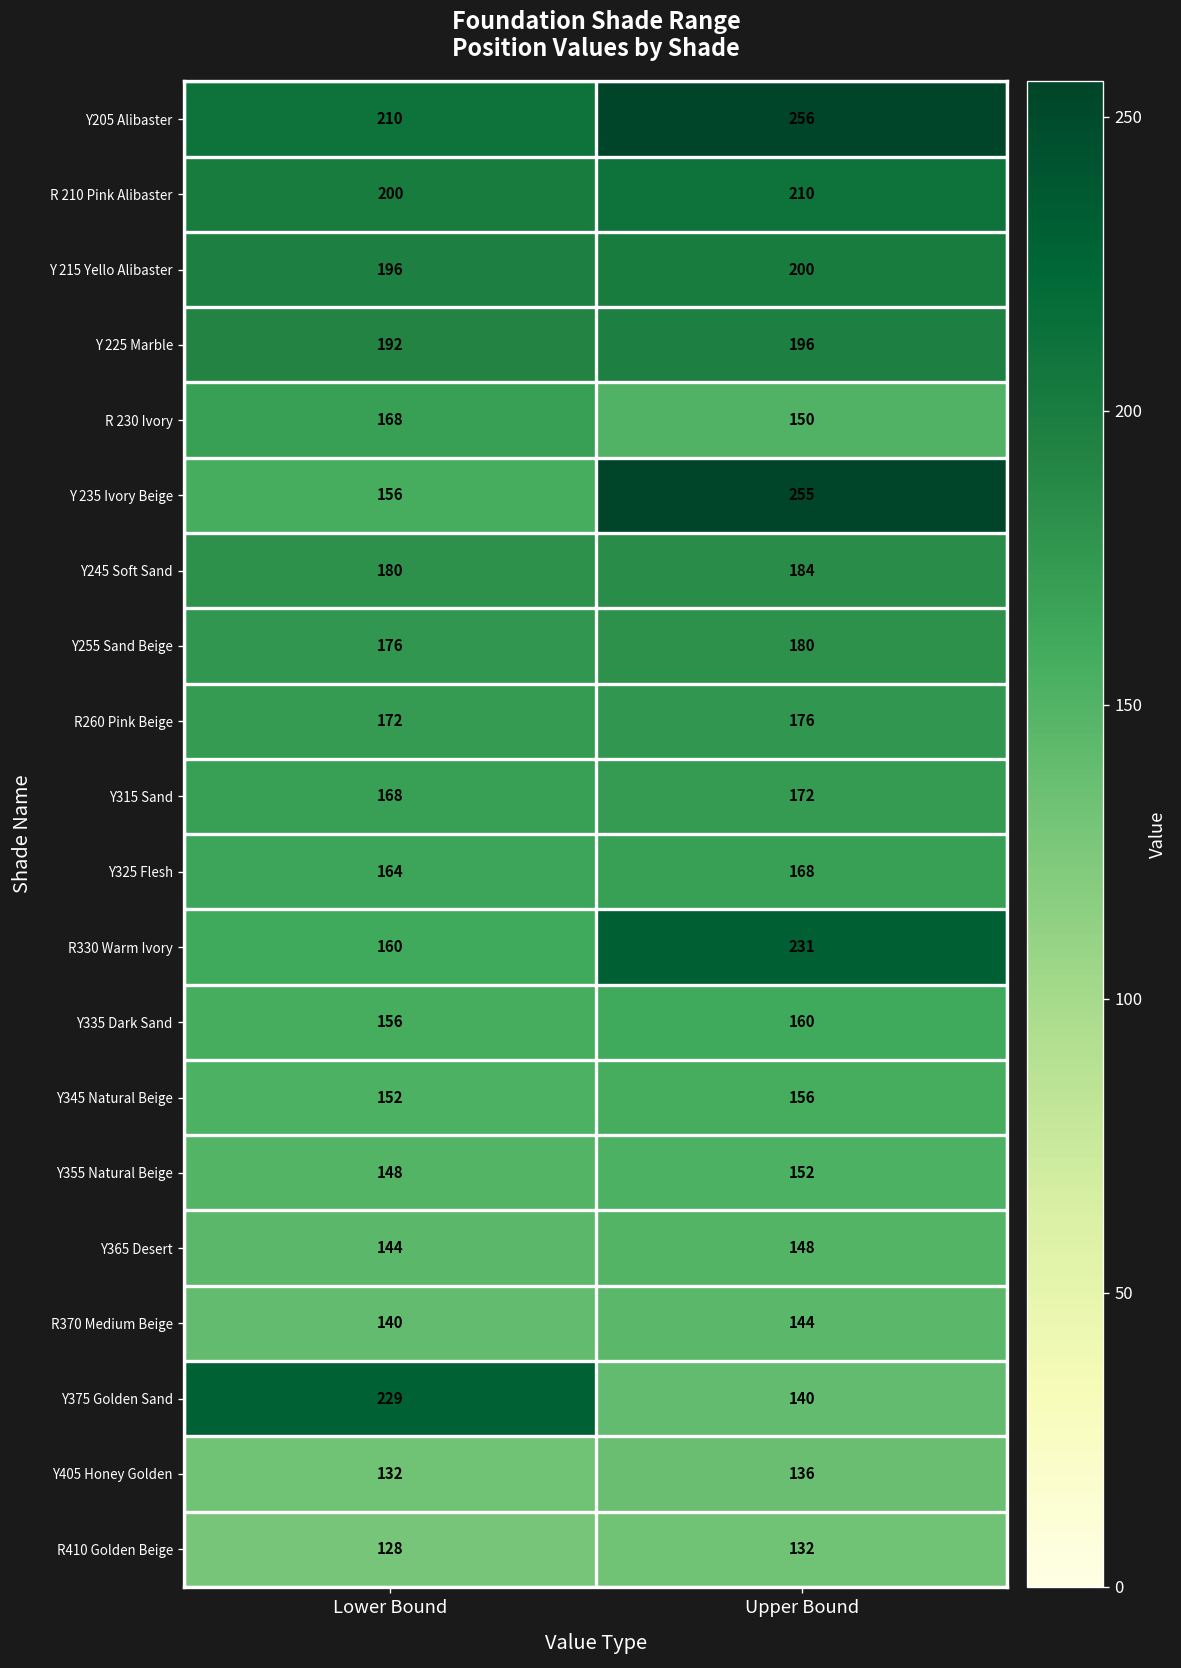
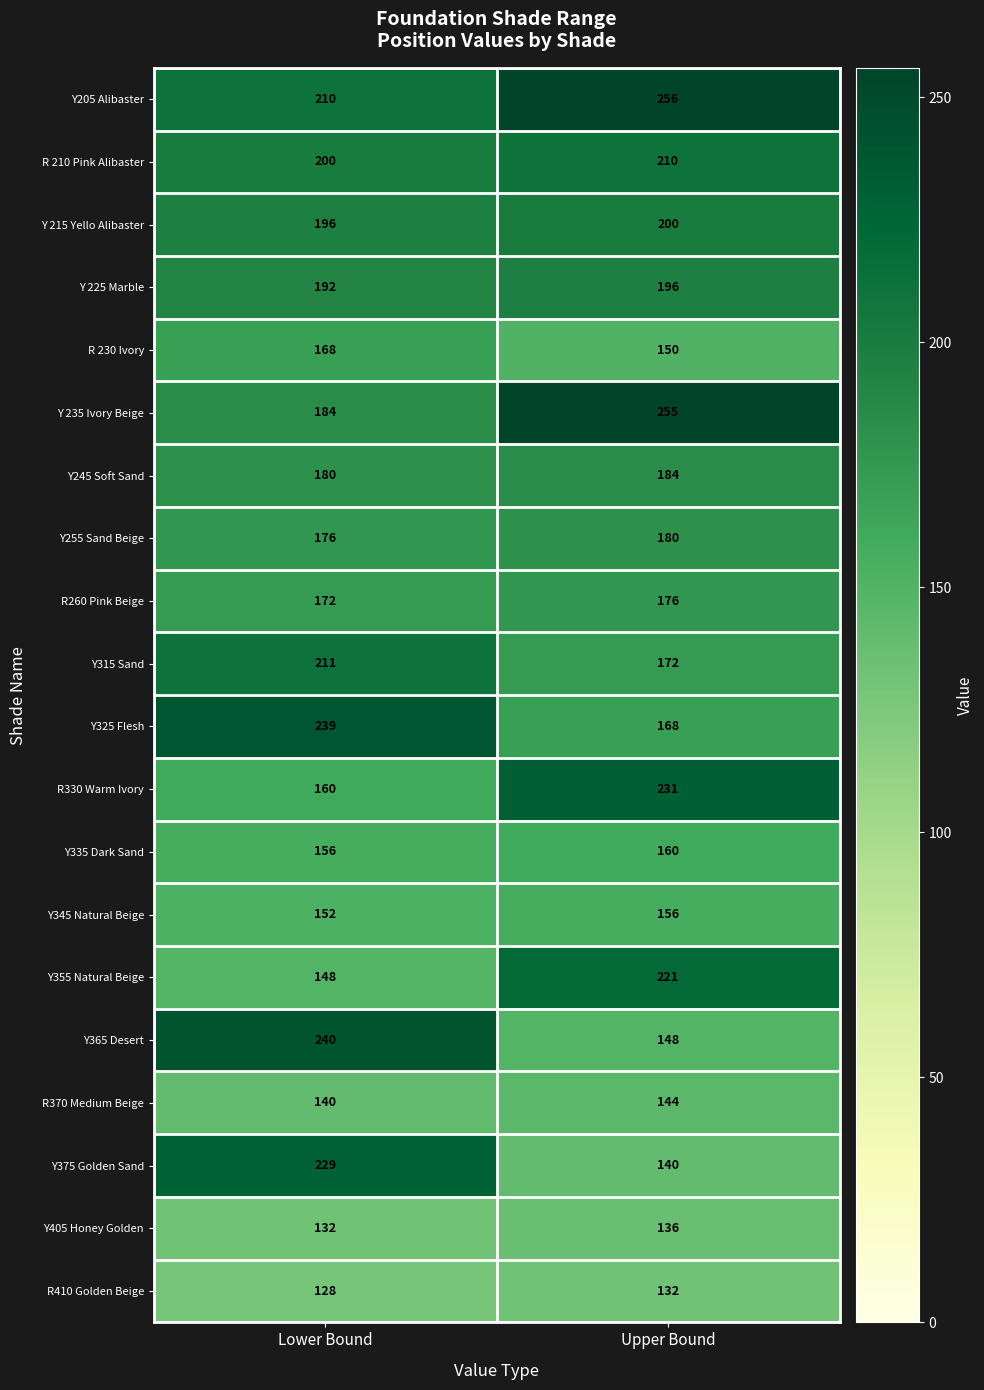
  {
    "Y205 Alibaster": {
      "Lower Bound": 210,
      "Upper Bound": 256
    },
    "R 210 Pink Alibaster": {
      "Lower Bound": 200,
      "Upper Bound": 210
    },
    "Y 215 Yello Alibaster": {
      "Lower Bound": 196,
      "Upper Bound": 200
    },
    "Y 225 Marble": {
      "Lower Bound": 192,
      "Upper Bound": 196
    },
    "R 230 Ivory": {
      "Lower Bound": 168,
      "Upper Bound": 150
    },
    "Y 235 Ivory Beige": {
-     "Lower Bound": 156,
+     "Lower Bound": 184,
      "Upper Bound": 255
    },
    "Y245 Soft Sand": {
      "Lower Bound": 180,
      "Upper Bound": 184
    },
    "Y255 Sand Beige": {
      "Lower Bound": 176,
      "Upper Bound": 180
    },
    "R260 Pink Beige": {
      "Lower Bound": 172,
      "Upper Bound": 176
    },
    "Y315 Sand": {
-     "Lower Bound": 168,
+     "Lower Bound": 211,
      "Upper Bound": 172
    },
    "Y325 Flesh": {
-     "Lower Bound": 164,
+     "Lower Bound": 239,
      "Upper Bound": 168
    },
    "R330 Warm Ivory": {
      "Lower Bound": 160,
      "Upper Bound": 231
    },
    "Y335 Dark Sand": {
      "Lower Bound": 156,
      "Upper Bound": 160
    },
    "Y345 Natural Beige": {
      "Lower Bound": 152,
      "Upper Bound": 156
    },
    "Y355 Natural Beige": {
      "Lower Bound": 148,
-     "Upper Bound": 152
+     "Upper Bound": 221
    },
    "Y365 Desert": {
-     "Lower Bound": 144,
+     "Lower Bound": 240,
      "Upper Bound": 148
    },
    "R370 Medium Beige": {
      "Lower Bound": 140,
      "Upper Bound": 144
    },
    "Y375 Golden Sand": {
      "Lower Bound": 229,
      "Upper Bound": 140
    },
    "Y405 Honey Golden": {
      "Lower Bound": 132,
      "Upper Bound": 136
    },
    "R410 Golden Beige": {
      "Lower Bound": 128,
      "Upper Bound": 132
    }
  }
